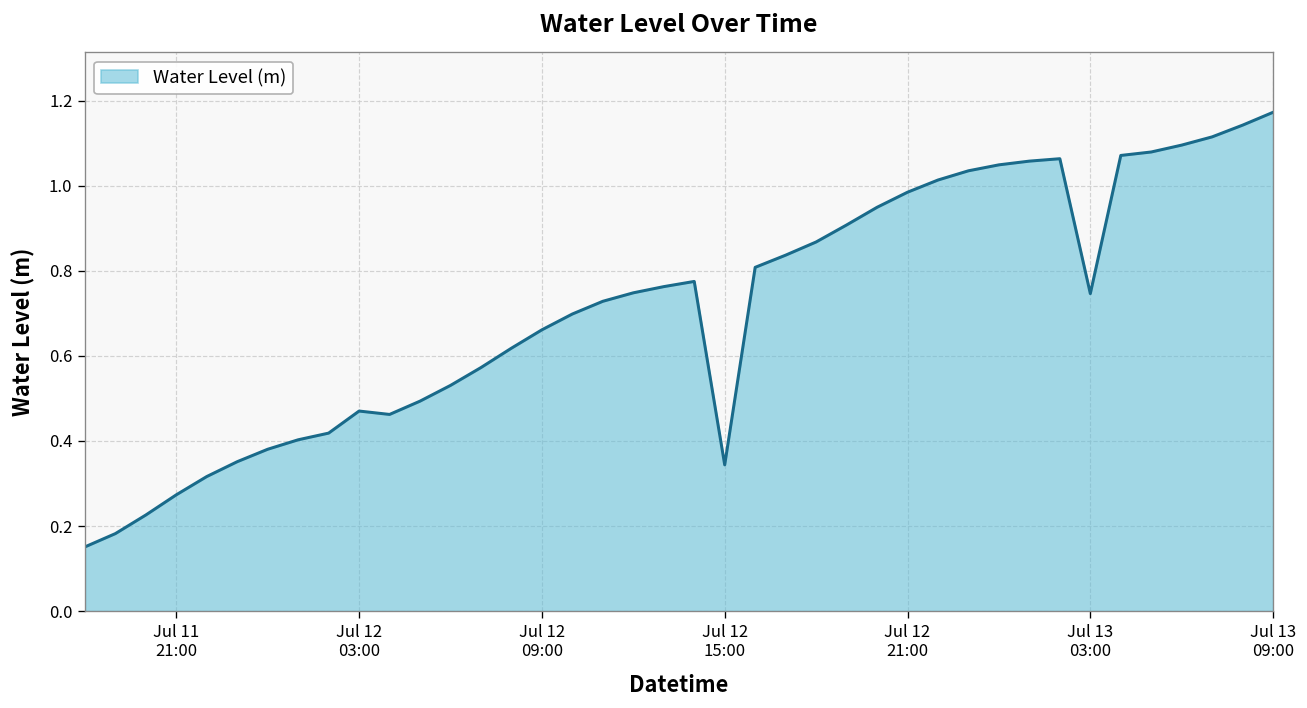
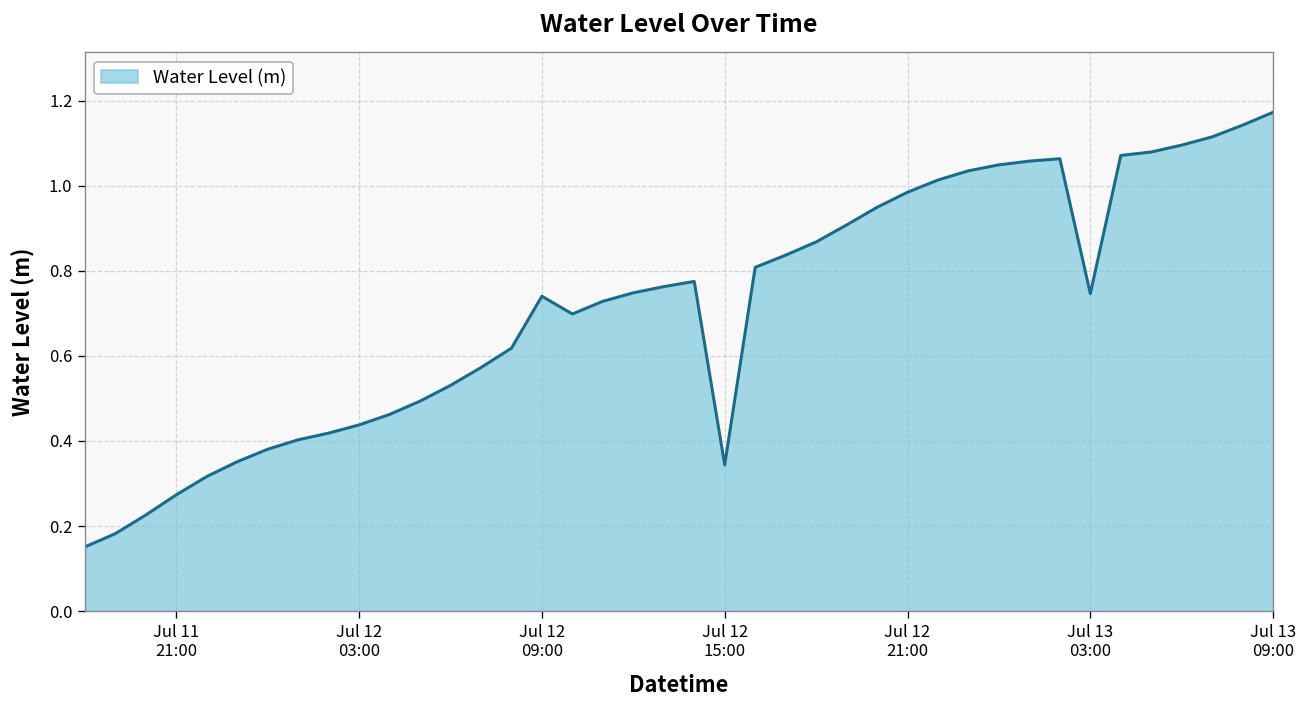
  {
    "Jul 11 21:00": 0.27,
-   "Jul 12 03:00": 0.47,
-   "Jul 12 09:00": 0.66,
+   "Jul 12 03:00": 0.44,
+   "Jul 12 09:00": 0.74,
    "Jul 12 15:00": 0.34,
    "Jul 12 21:00": 0.98,
    "Jul 13 03:00": 0.75,
    "Jul 13 09:00": 1.17
  }
